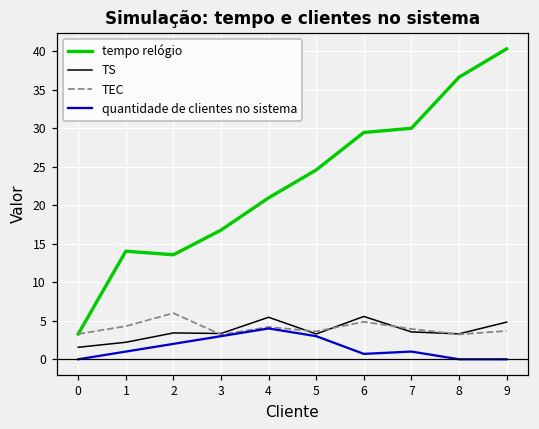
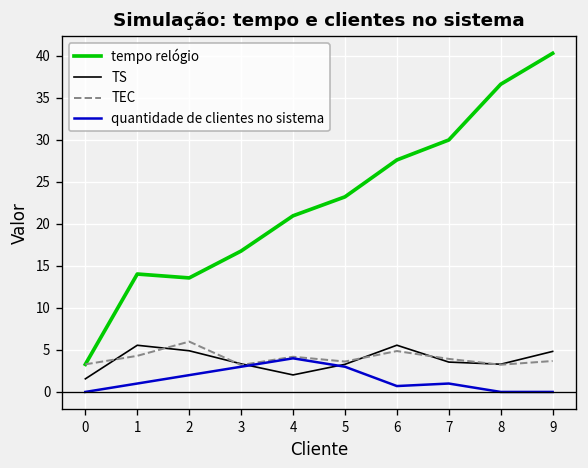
  {
    "tempo relógio": {
      "1": 14,
      "2": 14,
      "3": 17,
      "4": 21,
-     "5": 25,
-     "6": 29,
+     "5": 23,
+     "6": 28,
      "7": 30,
      "8": 37,
      "9": 40
    },
    "TS": {
      "0": 2,
-     "1": 2,
-     "2": 3,
-     "4": 5,
+     "1": 6,
+     "2": 5,
+     "4": 2,
      "6": 6,
      "7": 4,
      "9": 5
    },
    "TEC": {
      "1": 4,
      "2": 6,
      "6": 5,
      "7": 4,
      "9": 4
    },
    "quantidade de clientes no sistema": {
      "0": 0,
      "1": 1,
      "2": 2,
      "6": 1,
      "7": 1,
      "8": 0,
      "9": 0
    }
  }
